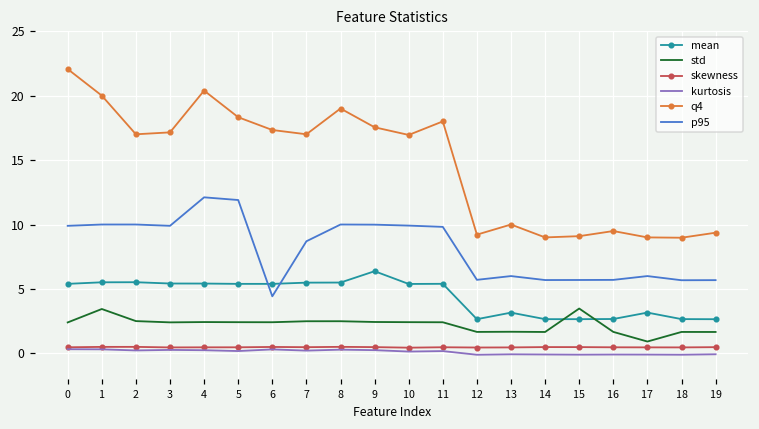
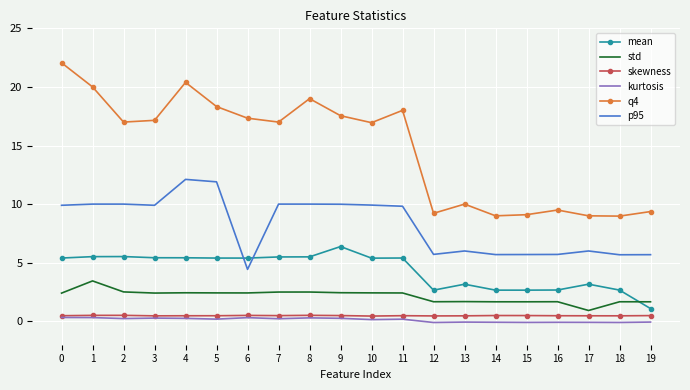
  {
    "mean": {
      "0": 5.4,
      "1": 5.5,
      "2": 5.5,
      "3": 5.4,
      "4": 5.4,
      "5": 5.4,
      "6": 5.4,
      "7": 5.5,
      "8": 5.5,
      "9": 6.4,
      "10": 5.4,
      "11": 5.4,
      "12": 2.7,
      "13": 3.2,
      "14": 2.7,
      "15": 2.7,
      "16": 2.7,
      "17": 3.2,
      "18": 2.7,
-     "19": 2.7
+     "19": 1.1
    },
    "std": {
      "0": 2.4,
      "1": 3.4,
      "2": 2.5,
      "3": 2.4,
      "4": 2.4,
      "5": 2.4,
      "6": 2.4,
      "7": 2.5,
      "8": 2.5,
      "9": 2.4,
      "10": 2.4,
      "11": 2.4,
      "12": 1.7,
      "13": 1.7,
      "14": 1.7,
-     "15": 3.5,
+     "15": 1.7,
      "16": 1.7,
      "17": 0.9,
      "18": 1.7,
      "19": 1.7
    },
    "kurtosis": {
      "2": 0.2,
      "4": 0.2,
      "5": 0.2,
      "7": 0.2,
      "8": 0.3,
      "9": 0.3,
      "10": 0.1,
      "11": 0.2,
      "12": -0.1,
      "13": -0.1,
      "14": -0.1,
      "15": -0.1,
      "16": -0.1,
      "17": -0.1,
      "18": -0.1,
      "19": -0.1
    },
    "p95": {
      "0": 9.9,
      "1": 10.0,
      "2": 10.0,
      "3": 9.9,
      "4": 12.1,
      "5": 11.9,
      "6": 4.4,
-     "7": 8.7,
+     "7": 10.0,
      "8": 10.0,
      "9": 10.0,
      "10": 9.9,
      "11": 9.8,
      "12": 5.7,
      "13": 6.0,
      "14": 5.7,
      "15": 5.7,
      "16": 5.7,
      "17": 6.0,
      "18": 5.7,
      "19": 5.7
    }
  }
